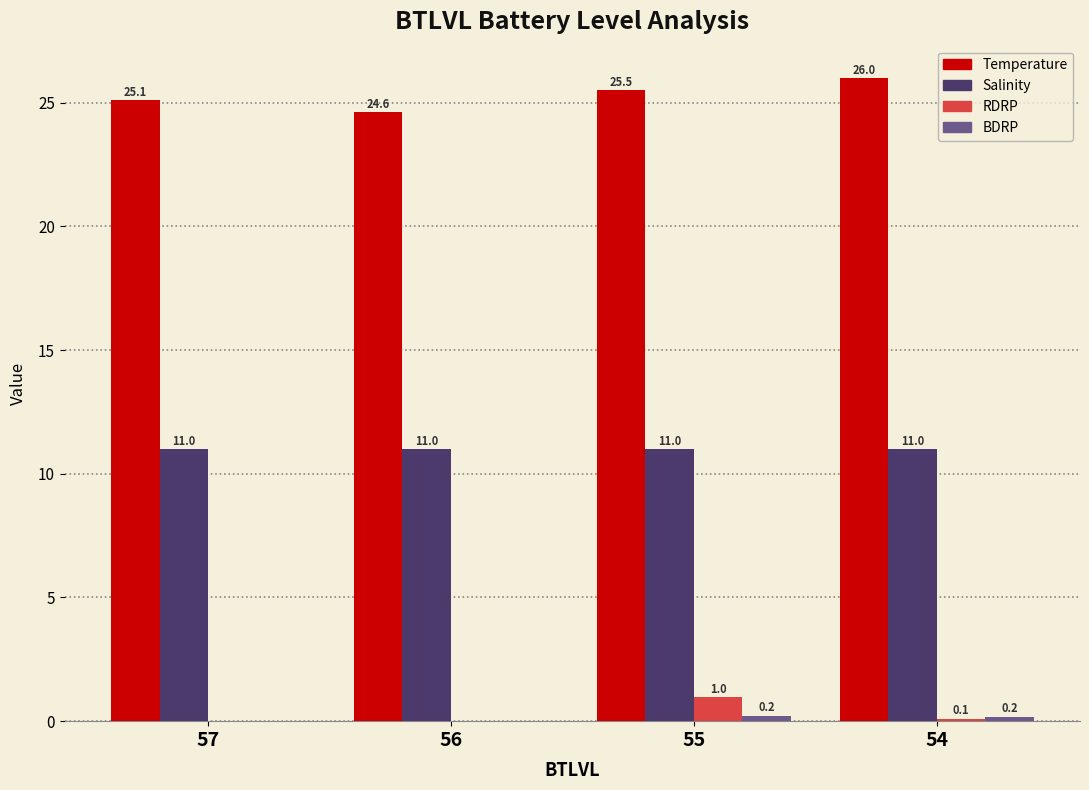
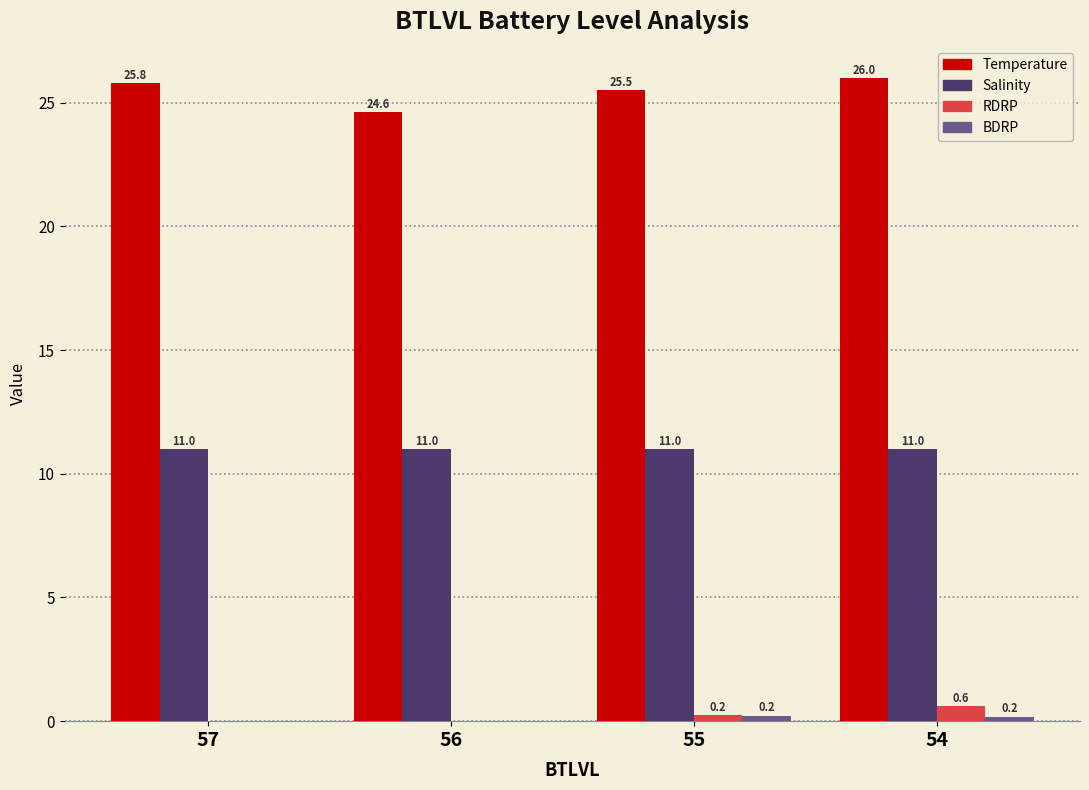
  {
    "Temperature": {
-     "57": 25.1,
+     "57": 25.8,
      "56": 24.6,
      "55": 25.5,
      "54": 26.0
    },
    "RDRP": {
-     "55": 1.0,
-     "54": 0.1
+     "55": 0.2,
+     "54": 0.6
    }
  }
